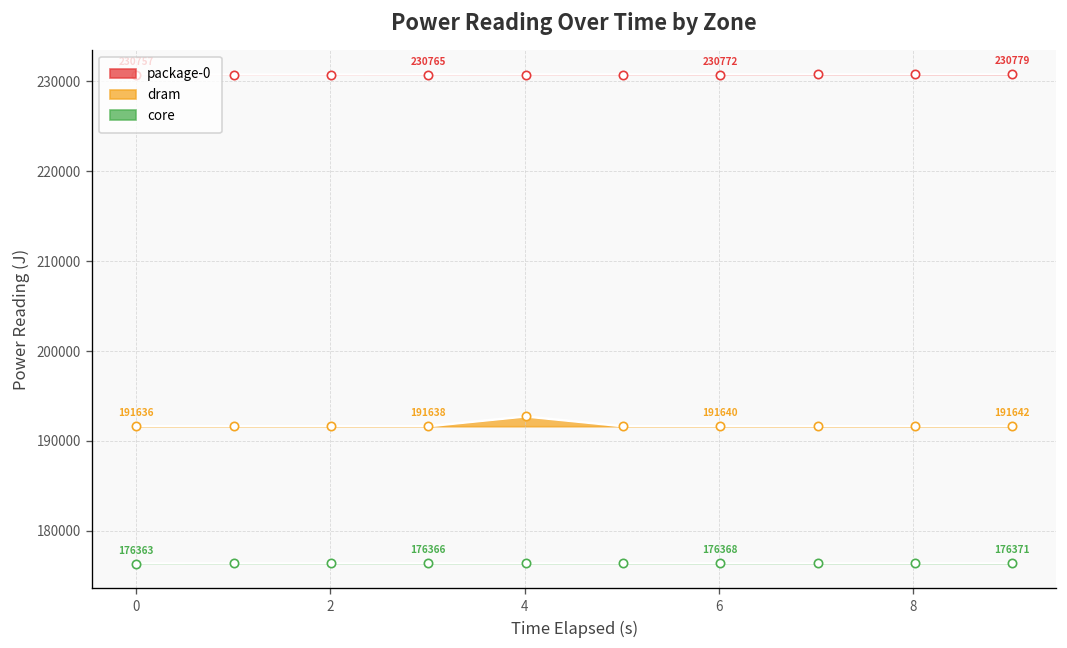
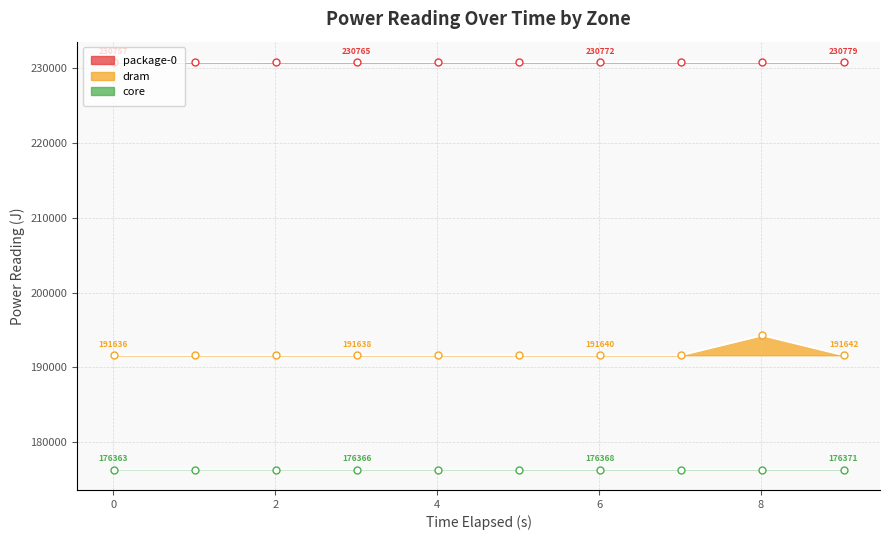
  {
    "package-0": {
      "6": 230772
    },
    "dram": {
      "2": 192000,
-     "4": 193000,
-     "8": 192000
+     "4": 192000,
+     "8": 194000
    },
    "core": {
      "0": 176363,
      "6": 176368
    }
  }
